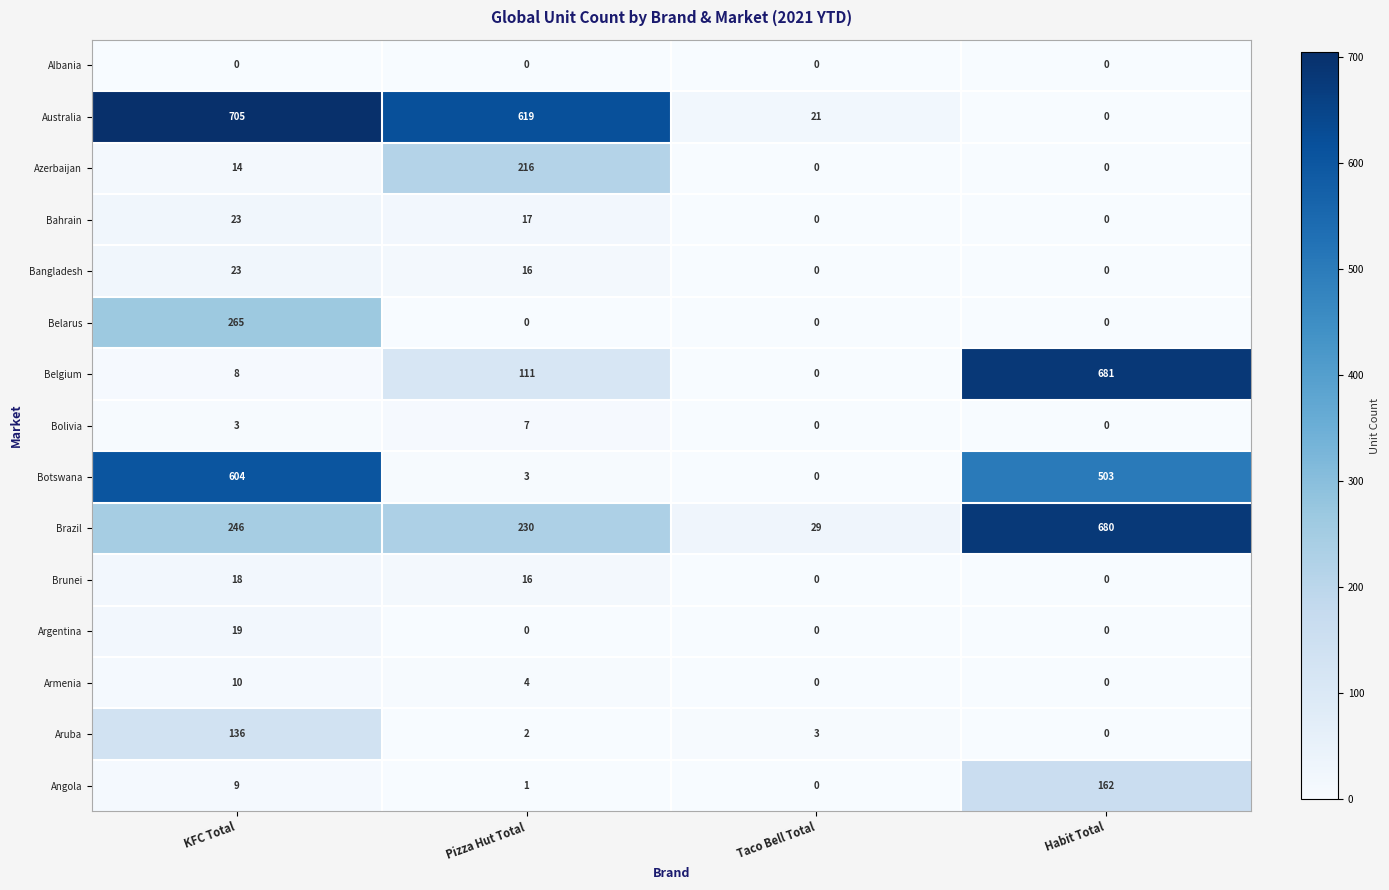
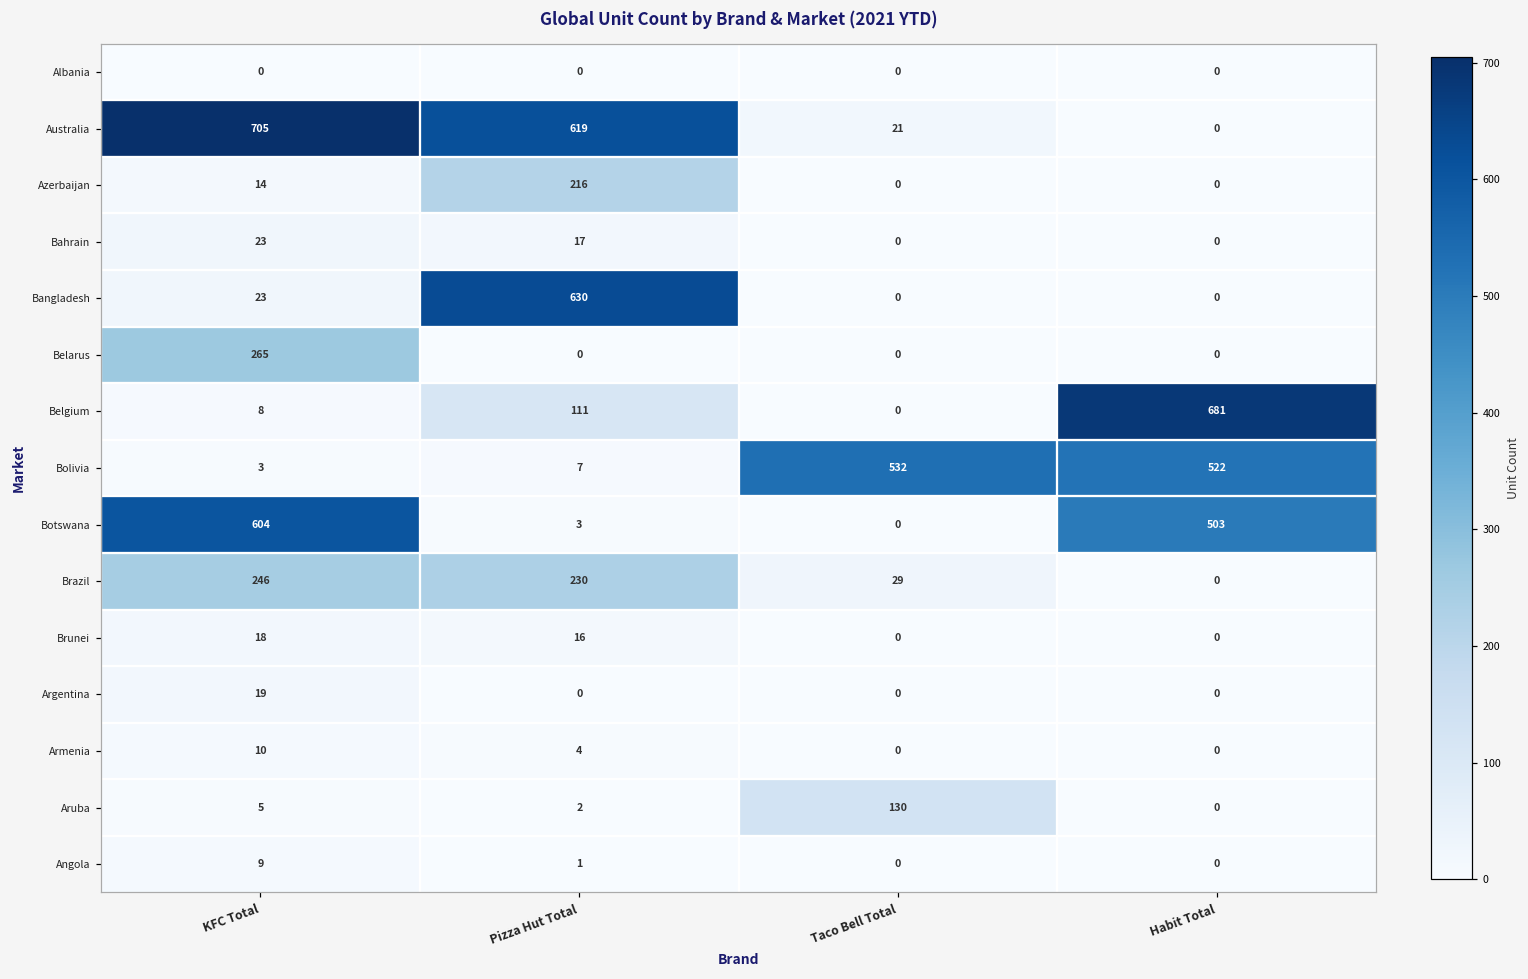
  {
    "Albania": {
      "KFC Total": 0,
      "Pizza Hut Total": 0,
      "Taco Bell Total": 0,
      "Habit Total": 0
    },
    "Australia": {
      "KFC Total": 705,
      "Pizza Hut Total": 619,
      "Taco Bell Total": 21,
      "Habit Total": 0
    },
    "Azerbaijan": {
      "KFC Total": 14,
      "Pizza Hut Total": 216,
      "Taco Bell Total": 0,
      "Habit Total": 0
    },
    "Bahrain": {
      "KFC Total": 23,
      "Pizza Hut Total": 17,
      "Taco Bell Total": 0,
      "Habit Total": 0
    },
    "Bangladesh": {
      "KFC Total": 23,
-     "Pizza Hut Total": 16,
+     "Pizza Hut Total": 630,
      "Taco Bell Total": 0,
      "Habit Total": 0
    },
    "Belarus": {
      "KFC Total": 265,
      "Pizza Hut Total": 0,
      "Taco Bell Total": 0,
      "Habit Total": 0
    },
    "Belgium": {
      "KFC Total": 8,
      "Pizza Hut Total": 111,
      "Taco Bell Total": 0,
      "Habit Total": 681
    },
    "Bolivia": {
      "KFC Total": 3,
      "Pizza Hut Total": 7,
-     "Taco Bell Total": 0,
-     "Habit Total": 0
+     "Taco Bell Total": 532,
+     "Habit Total": 522
    },
    "Botswana": {
      "KFC Total": 604,
      "Pizza Hut Total": 3,
      "Taco Bell Total": 0,
      "Habit Total": 503
    },
    "Brazil": {
      "KFC Total": 246,
      "Pizza Hut Total": 230,
      "Taco Bell Total": 29,
-     "Habit Total": 680
+     "Habit Total": 0
    },
    "Brunei": {
      "KFC Total": 18,
      "Pizza Hut Total": 16,
      "Taco Bell Total": 0,
      "Habit Total": 0
    },
    "Argentina": {
      "KFC Total": 19,
      "Pizza Hut Total": 0,
      "Taco Bell Total": 0,
      "Habit Total": 0
    },
    "Armenia": {
      "KFC Total": 10,
      "Pizza Hut Total": 4,
      "Taco Bell Total": 0,
      "Habit Total": 0
    },
    "Aruba": {
-     "KFC Total": 136,
+     "KFC Total": 5,
      "Pizza Hut Total": 2,
-     "Taco Bell Total": 3,
+     "Taco Bell Total": 130,
      "Habit Total": 0
    },
    "Angola": {
      "KFC Total": 9,
      "Pizza Hut Total": 1,
      "Taco Bell Total": 0,
-     "Habit Total": 162
+     "Habit Total": 0
    }
  }
